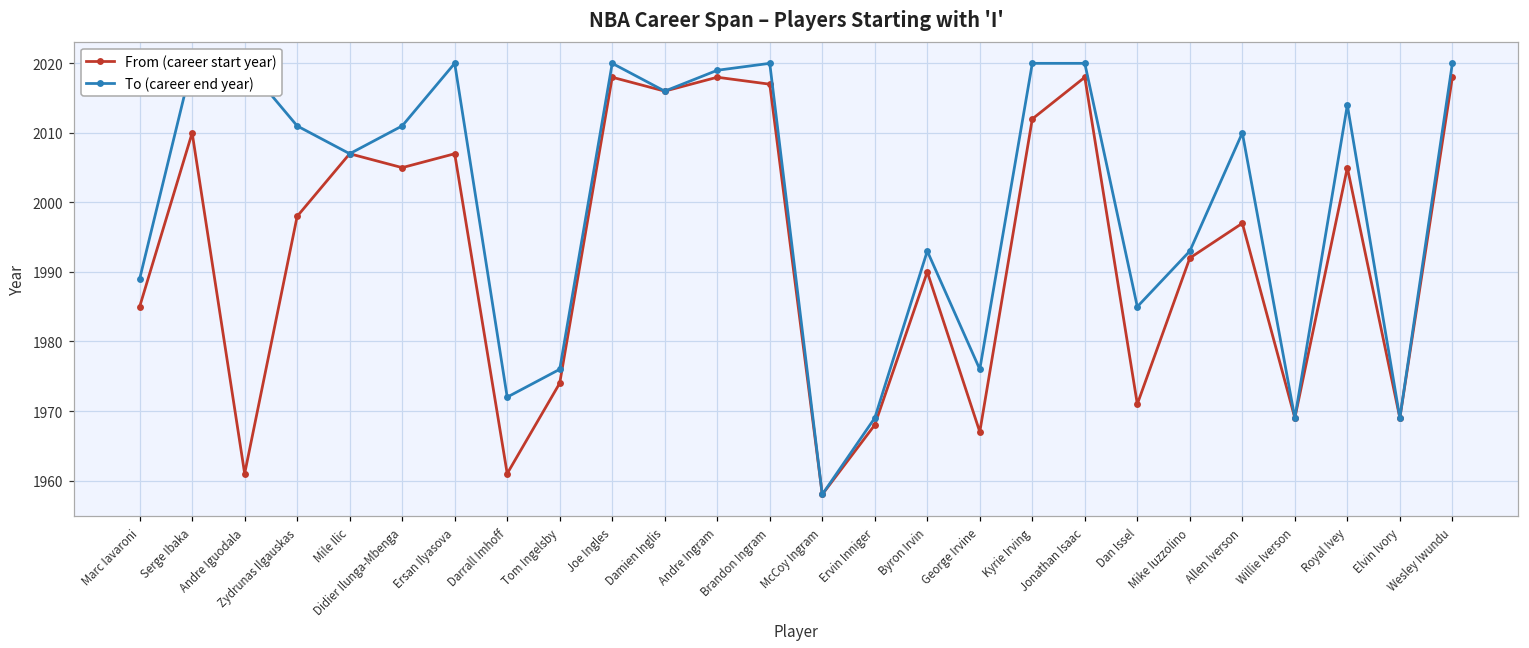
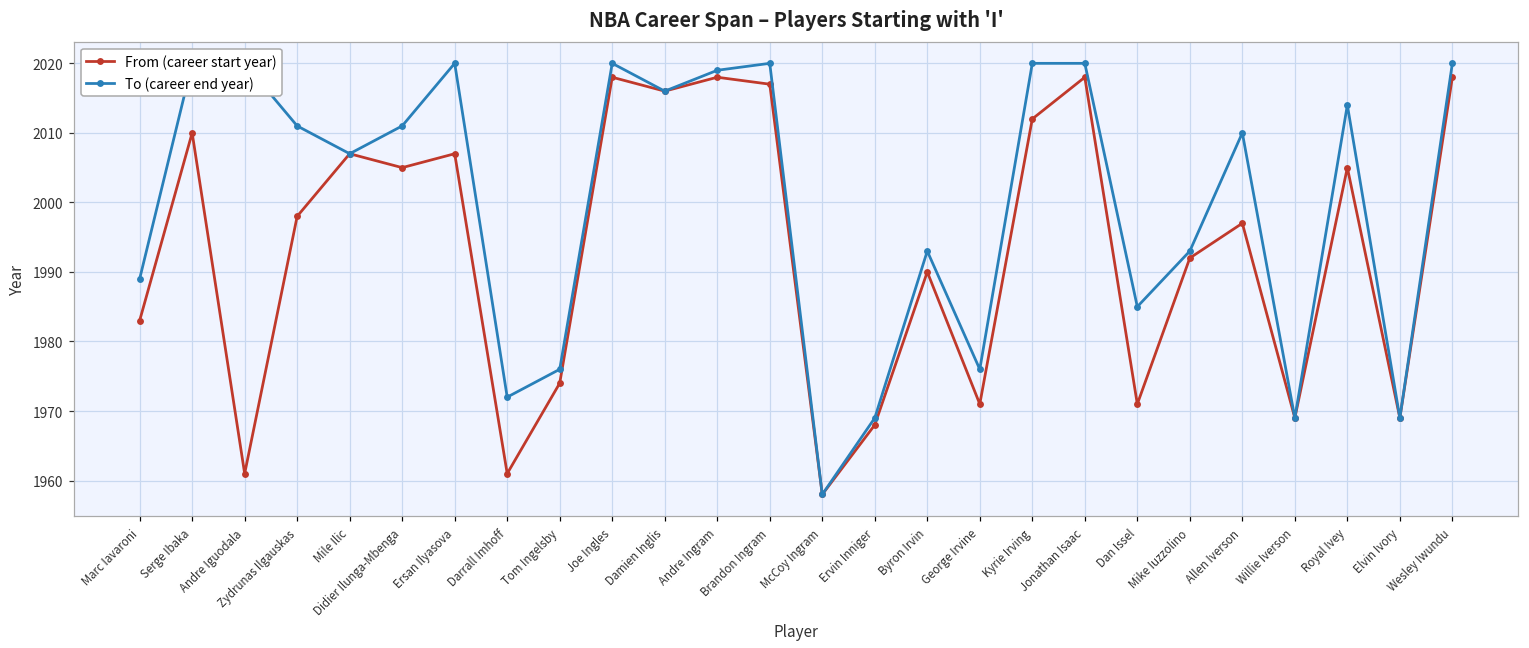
  {
    "From (career start year)": {
-     "Marc Iavaroni": 1985,
+     "Marc Iavaroni": 1983,
      "Serge Ibaka": 2010,
      "Andre Iguodala": 1961,
      "Zydrunas Ilgauskas": 1998,
      "Didier Ilunga-Mbenga": 2005,
      "Ersan Ilyasova": 2007,
      "Darrall Imhoff": 1961,
      "Tom Ingelsby": 1974,
      "Joe Ingles": 2018,
      "Andre Ingram": 2018,
      "Brandon Ingram": 2017,
      "Ervin Inniger": 1968,
      "Byron Irvin": 1990,
-     "George Irvine": 1967,
+     "George Irvine": 1971,
      "Kyrie Irving": 2012,
      "Jonathan Isaac": 2018,
      "Dan Issel": 1971,
      "Mike Iuzzolino": 1992,
      "Allen Iverson": 1997,
      "Royal Ivey": 2005,
      "Wesley Iwundu": 2018
    },
    "To (career end year)": {
      "Marc Iavaroni": 1989,
      "Zydrunas Ilgauskas": 2011,
      "Didier Ilunga-Mbenga": 2011,
      "Ersan Ilyasova": 2020,
      "Darrall Imhoff": 1972,
      "Tom Ingelsby": 1976,
      "Joe Ingles": 2020,
      "Andre Ingram": 2019,
      "Brandon Ingram": 2020,
      "Ervin Inniger": 1969,
      "Byron Irvin": 1993,
      "George Irvine": 1976,
      "Kyrie Irving": 2020,
      "Jonathan Isaac": 2020,
      "Dan Issel": 1985,
      "Mike Iuzzolino": 1993,
      "Allen Iverson": 2010,
      "Royal Ivey": 2014,
      "Wesley Iwundu": 2020
    }
  }
